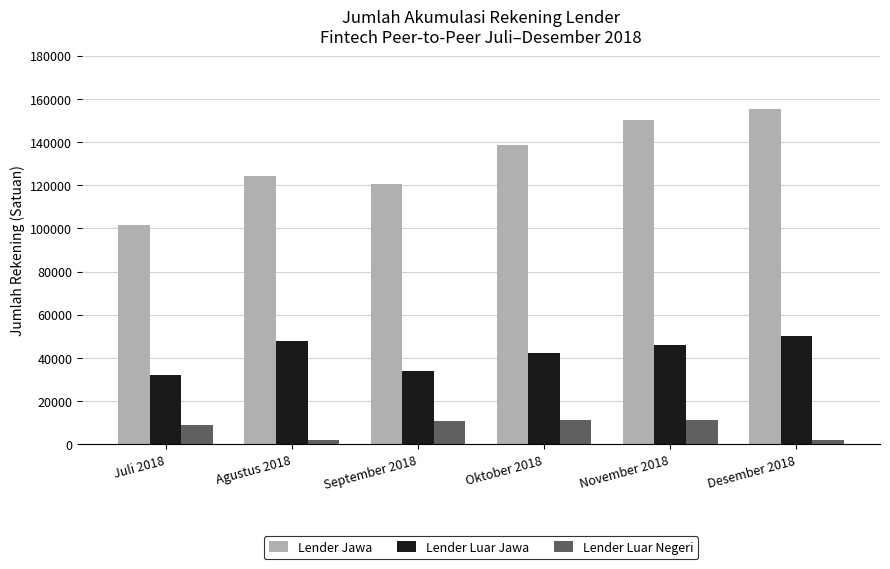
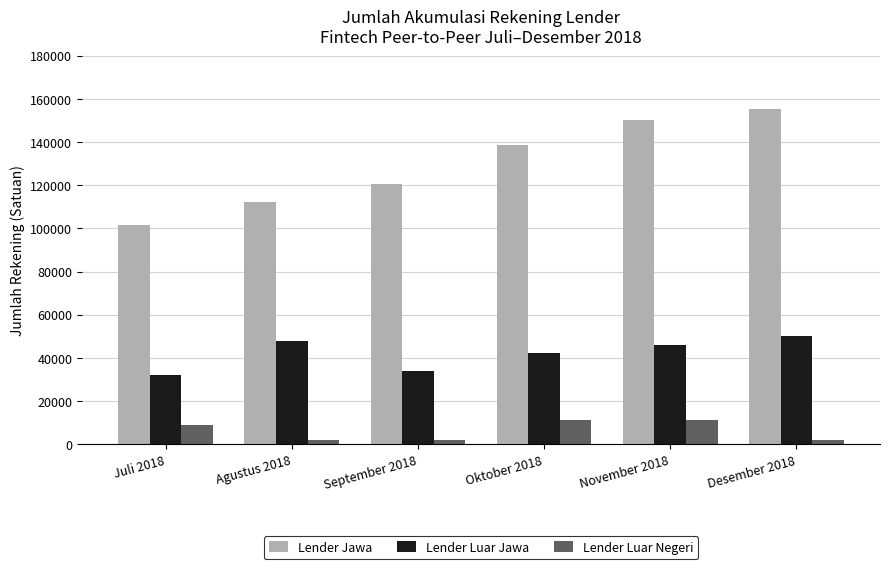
  {
    "Lender Jawa": {
      "Juli 2018": 101000,
-     "Agustus 2018": 124000,
+     "Agustus 2018": 112000,
      "September 2018": 121000,
      "Oktober 2018": 139000,
      "November 2018": 150000,
      "Desember 2018": 155000
    },
    "Lender Luar Jawa": {
      "Juli 2018": 32000,
      "Agustus 2018": 48000,
      "September 2018": 34000,
      "Oktober 2018": 42000,
      "November 2018": 46000,
      "Desember 2018": 50000
    },
    "Lender Luar Negeri": {
      "Juli 2018": 9000,
      "Agustus 2018": 2000,
-     "September 2018": 11000,
+     "September 2018": 2000,
      "Oktober 2018": 11000,
      "November 2018": 11000,
      "Desember 2018": 2000
    }
  }
